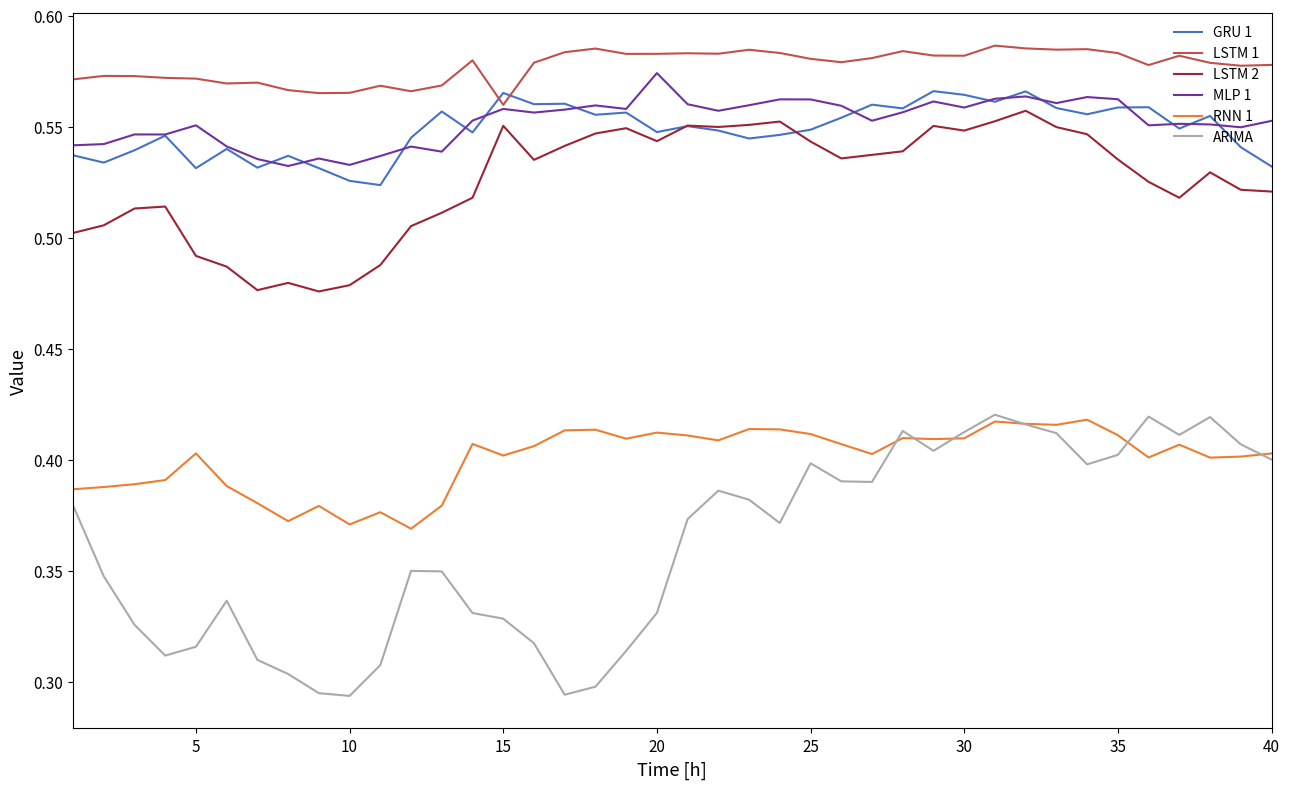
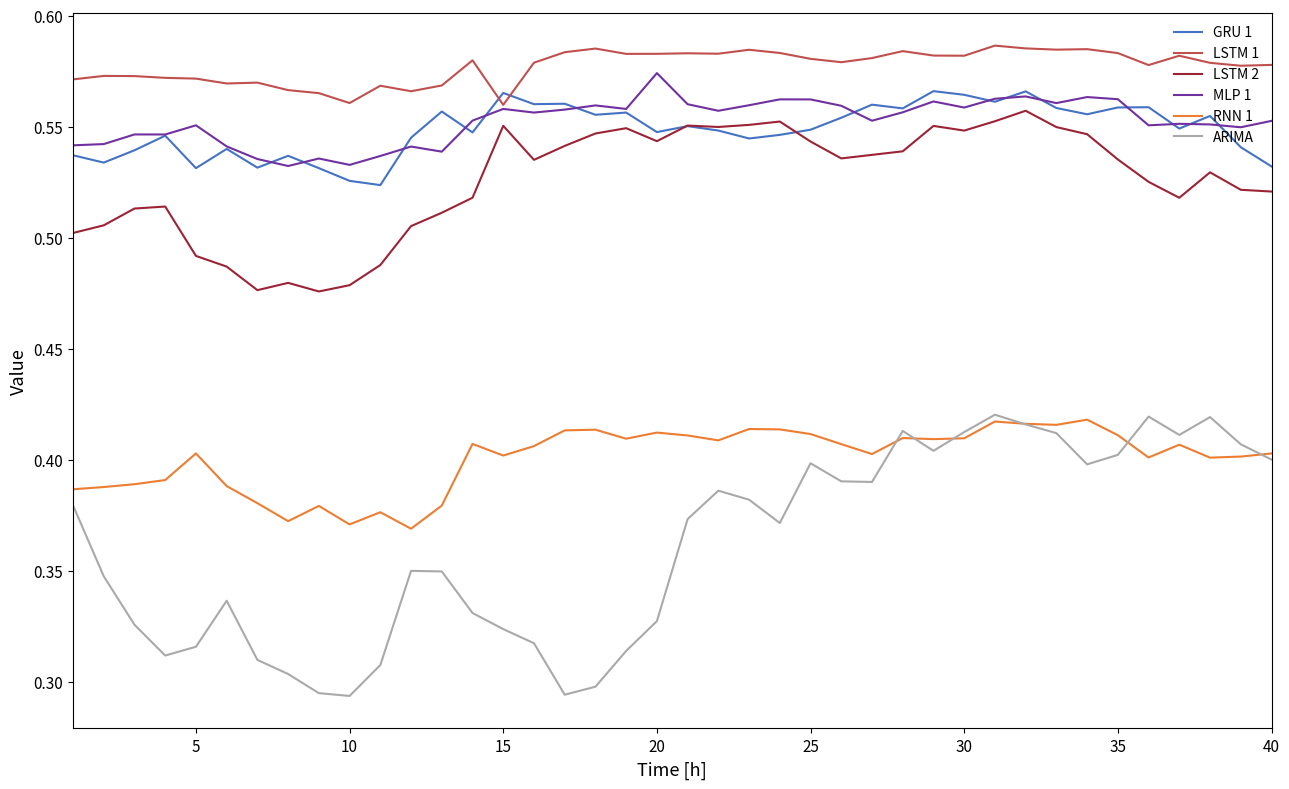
  {
    "GRU 1": {
      "5": 0.531,
      "10": 0.526,
      "15": 0.565,
      "20": 0.548,
      "25": 0.549,
      "30": 0.564,
      "35": 0.559,
      "40": 0.532
    },
    "LSTM 1": {
      "5": 0.572,
-     "10": 0.565,
+     "10": 0.561,
      "15": 0.560,
      "20": 0.583,
      "25": 0.581,
      "30": 0.582,
      "35": 0.583,
      "40": 0.578
    },
    "LSTM 2": {
      "5": 0.492,
      "10": 0.479,
      "15": 0.551,
      "20": 0.544,
      "25": 0.543,
      "30": 0.548,
      "35": 0.535,
      "40": 0.521
    },
    "MLP 1": {
      "5": 0.551,
      "10": 0.533,
      "15": 0.558,
      "20": 0.574,
      "25": 0.562,
      "30": 0.559,
      "35": 0.562,
      "40": 0.553
    },
    "RNN 1": {
      "5": 0.403,
      "10": 0.371,
      "15": 0.402,
      "20": 0.412,
      "25": 0.412,
      "30": 0.410,
      "35": 0.411,
      "40": 0.403
    },
    "ARIMA": {
      "5": 0.316,
      "10": 0.294,
-     "15": 0.329,
-     "20": 0.331,
+     "15": 0.324,
+     "20": 0.327,
      "25": 0.399,
      "30": 0.413,
      "35": 0.402,
      "40": 0.400
    }
  }
